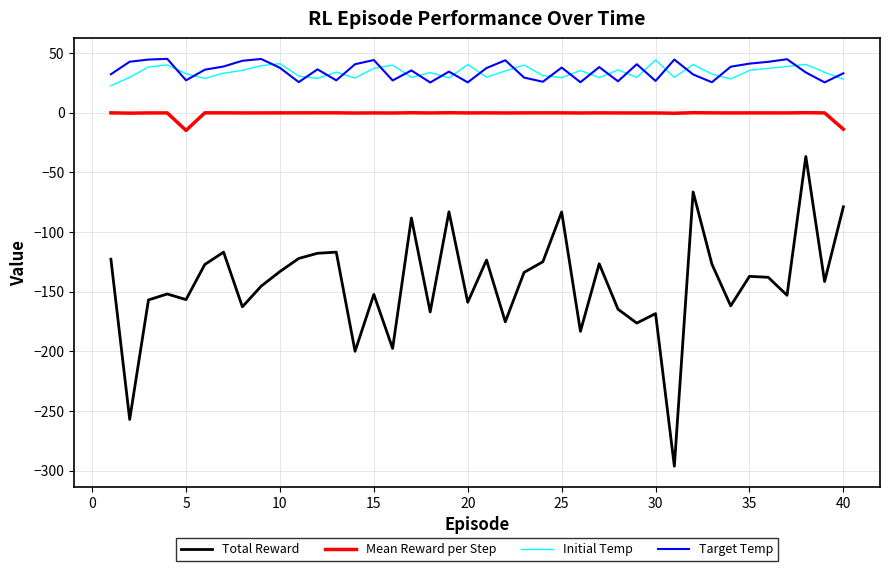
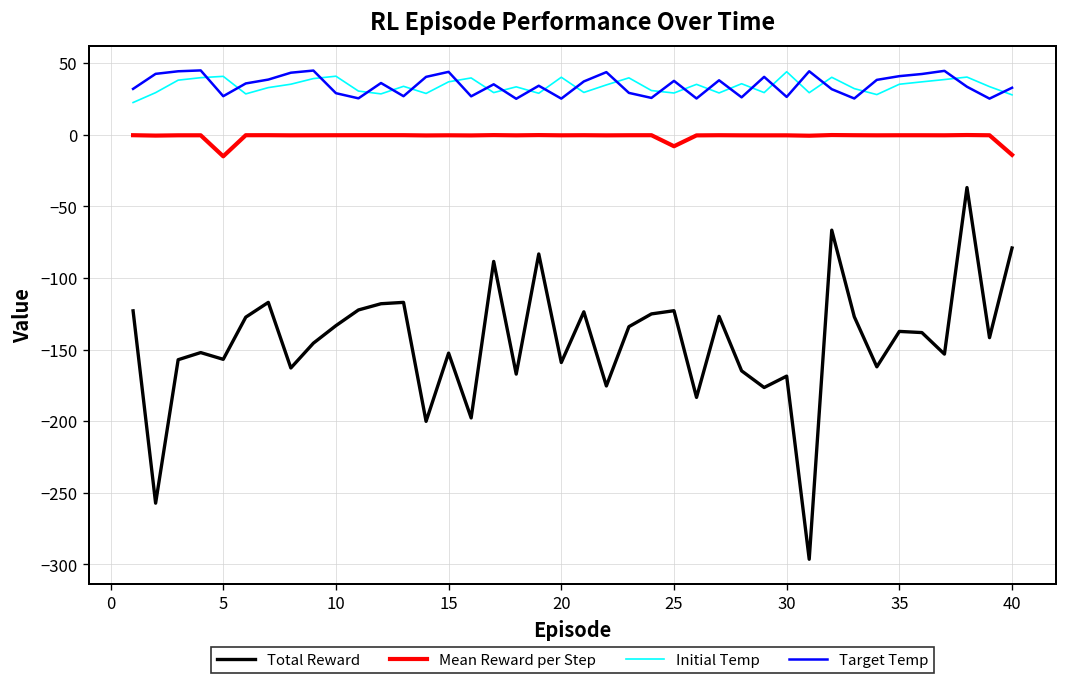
  {
    "Total Reward": {
      "5": -157,
      "10": -133,
      "15": -152,
      "20": -159,
-     "25": -83,
+     "25": -123,
      "30": -168,
      "35": -137,
      "40": -79
    },
    "Mean Reward per Step": {
      "5": -15,
      "10": 0,
      "15": 0,
      "20": 0,
-     "25": 0,
+     "25": -8,
      "30": 0,
      "35": 0,
      "40": -14
    },
    "Initial Temp": {
-     "5": 33,
+     "5": 41,
      "10": 41,
      "15": 37,
      "20": 40,
      "25": 29,
      "30": 44,
      "35": 35,
      "40": 28
    },
    "Target Temp": {
      "5": 27,
-     "10": 38,
+     "10": 29,
      "15": 44,
      "20": 25,
      "25": 38,
      "30": 27,
      "35": 41,
      "40": 33
    }
  }
